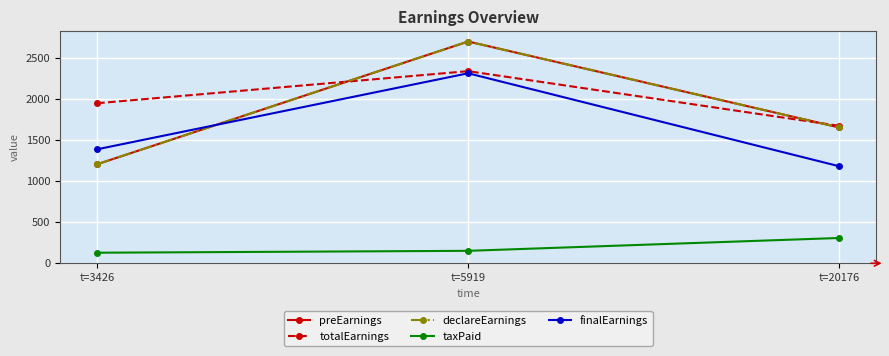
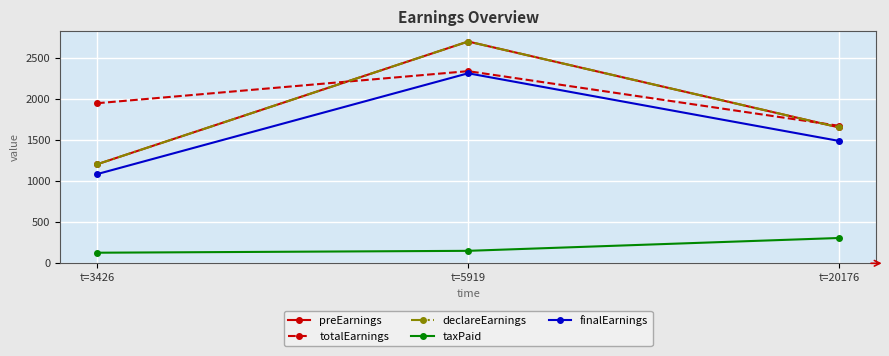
  {
    "declareEarnings": {
      "t=3426": 1200,
      "t=5919": 2700
    },
    "totalEarnings": {
      "t=3426": 1900
    },
    "taxPaid": {
      "t=3426": 100,
      "t=5919": 100,
      "t=20176": 300
    },
    "finalEarnings": {
-     "t=3426": 1400,
-     "t=20176": 1200
+     "t=3426": 1100,
+     "t=20176": 1500
    }
  }
